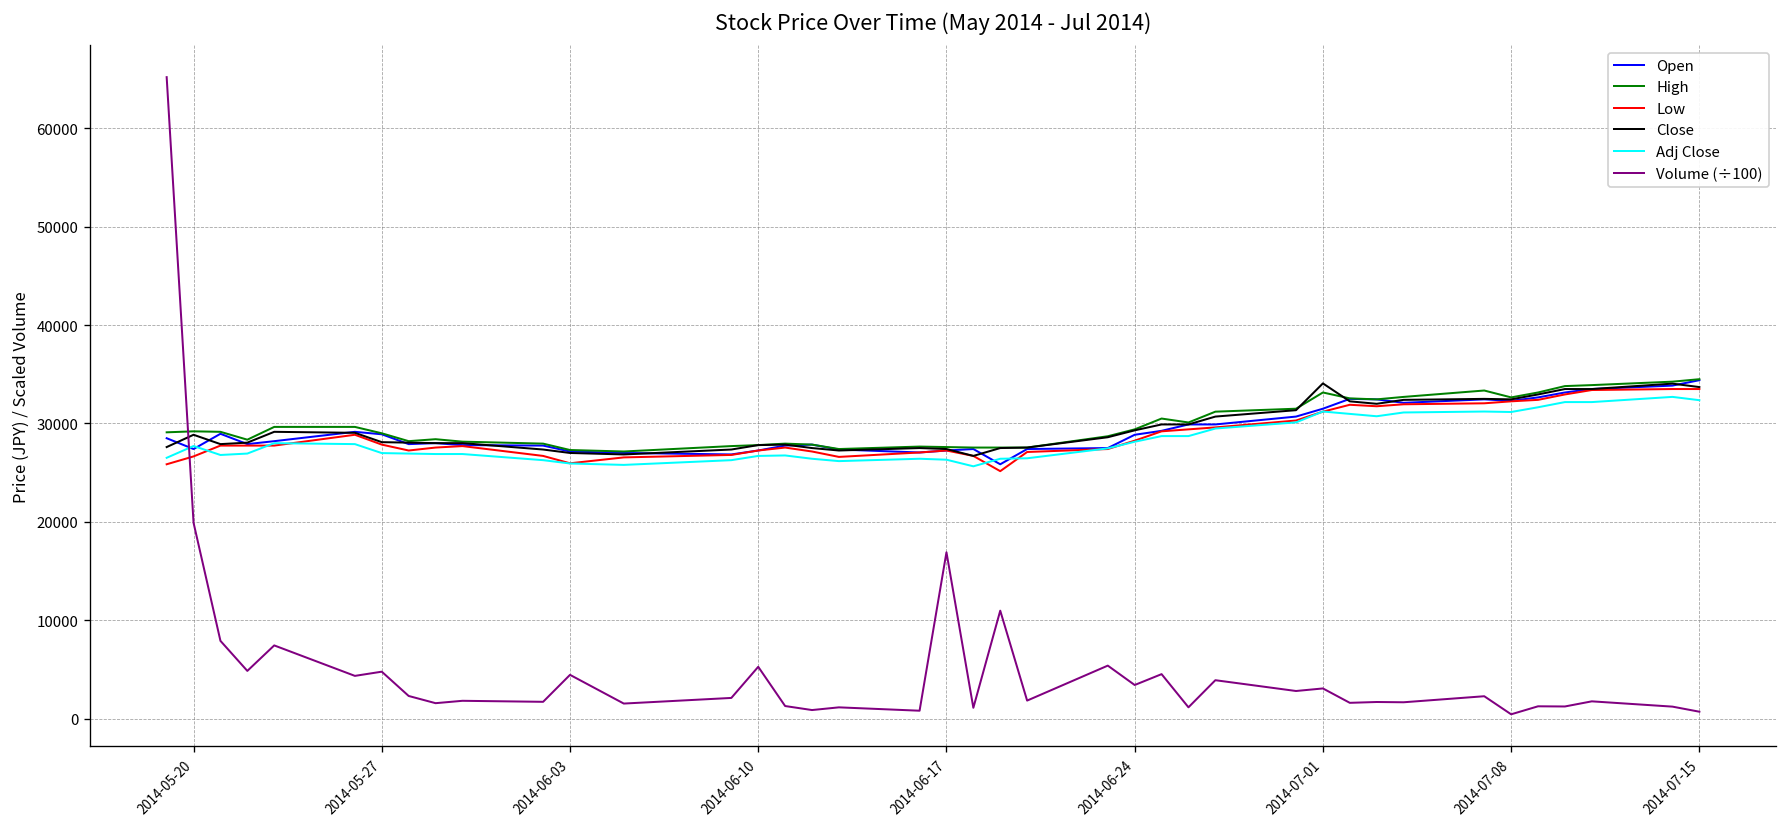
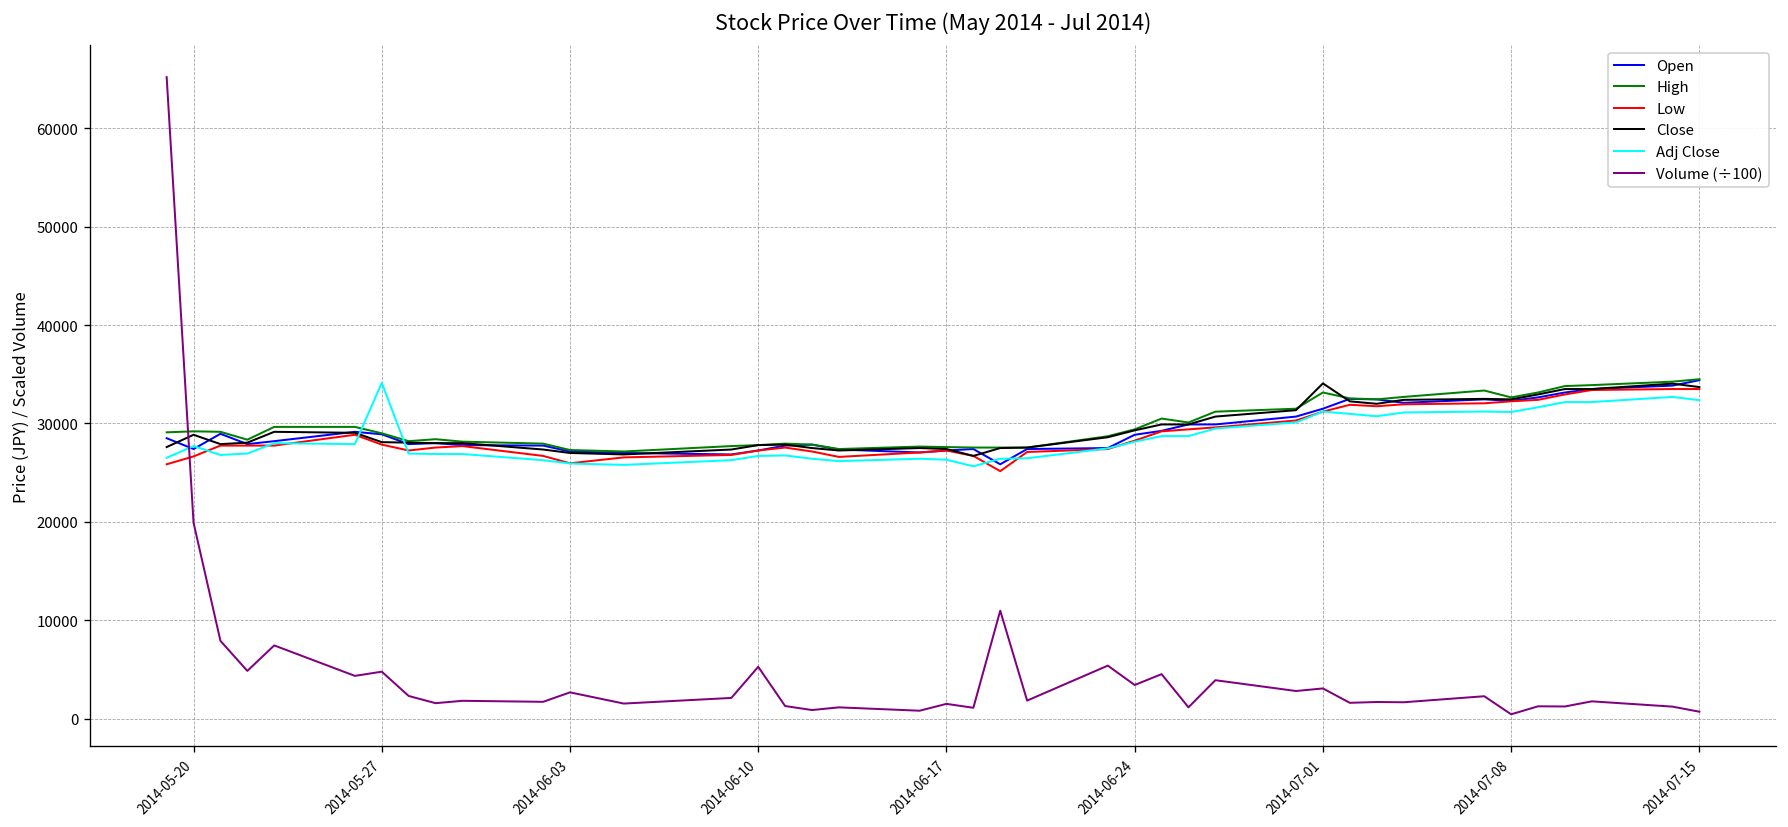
  {
    "Open": {
      "2014-06-24": 29000
    },
    "High": {
      "2014-05-20": 29000,
      "2014-07-01": 33000
    },
    "Low": {
      "2014-05-20": 27000
    },
    "Close": {
      "2014-05-20": 29000,
      "2014-07-01": 34000
    },
    "Adj Close": {
-     "2014-05-27": 27000,
+     "2014-05-27": 34000,
      "2014-06-10": 27000,
      "2014-06-17": 26000,
      "2014-07-08": 31000,
      "2014-07-15": 32000
    },
    "Volume (÷100)": {
      "2014-05-20": 20000,
      "2014-05-27": 5000,
-     "2014-06-03": 4000,
+     "2014-06-03": 3000,
      "2014-06-10": 5000,
-     "2014-06-17": 17000,
+     "2014-06-17": 1000,
      "2014-06-24": 3000,
      "2014-07-01": 3000,
      "2014-07-08": 0,
      "2014-07-15": 1000
    }
  }
